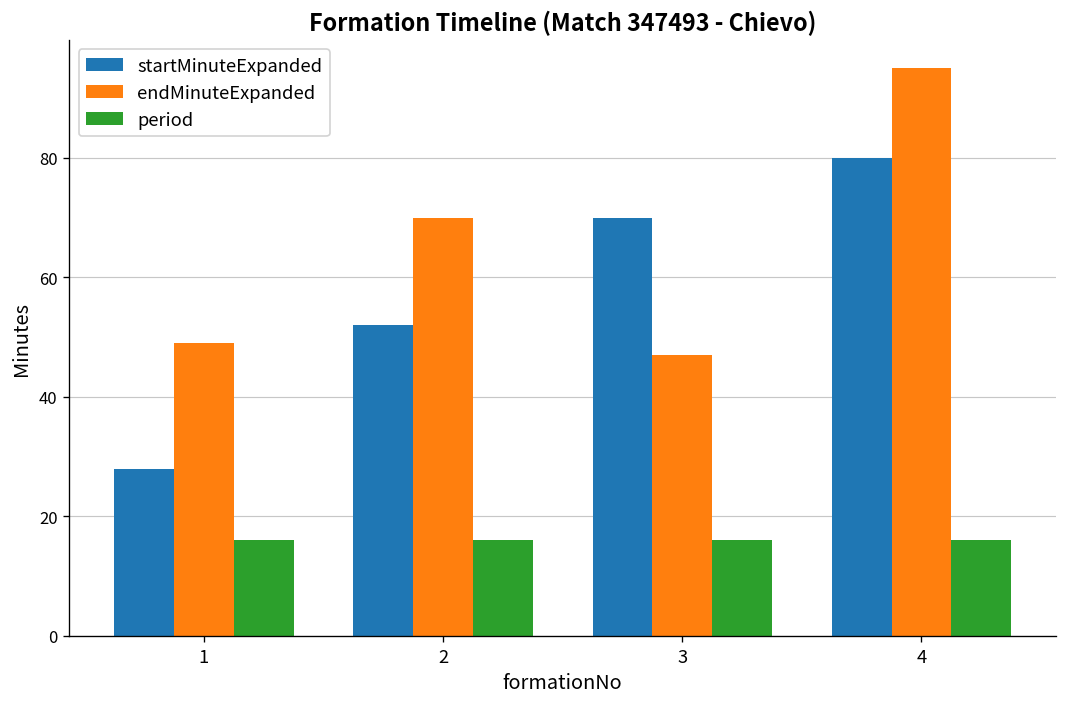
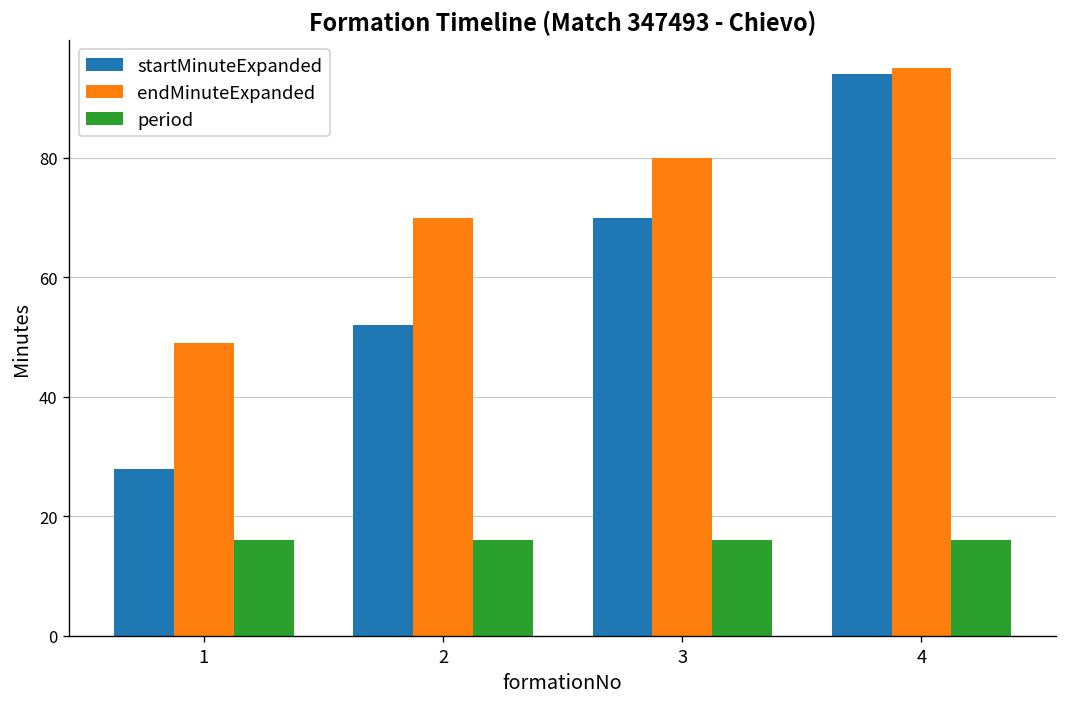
  {
    "startMinuteExpanded": {
      "1": 28,
      "2": 52,
      "3": 70,
-     "4": 80
+     "4": 94
    },
    "endMinuteExpanded": {
      "1": 49,
      "2": 70,
-     "3": 47,
+     "3": 80,
      "4": 95
    },
    "period": {
      "1": 16,
      "2": 16,
      "3": 16,
      "4": 16
    }
  }
